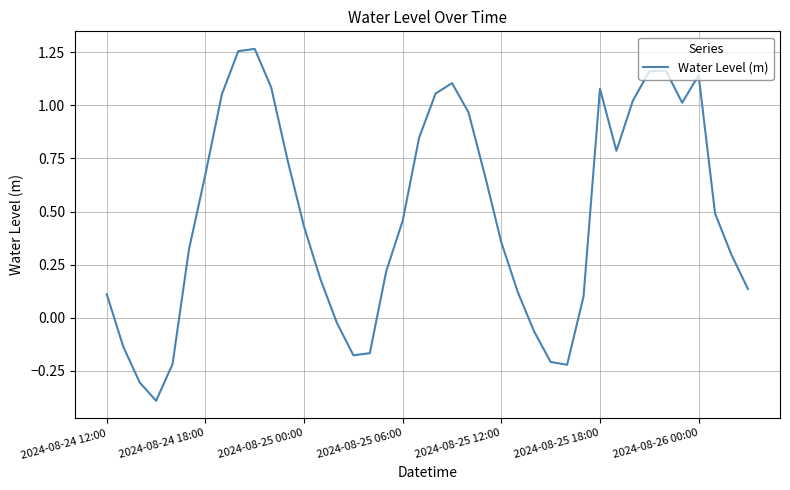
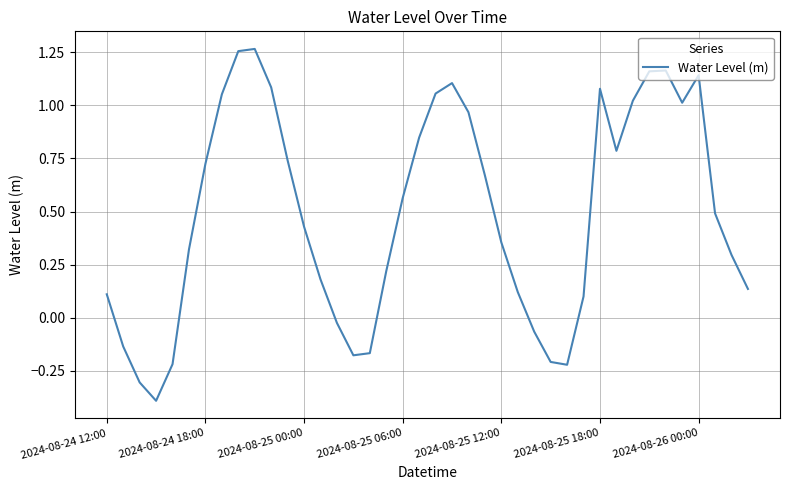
  {
    "2024-08-24 12:00": 0.11,
-   "2024-08-24 18:00": 0.68,
+   "2024-08-24 18:00": 0.72,
    "2024-08-25 00:00": 0.43,
-   "2024-08-25 06:00": 0.46,
+   "2024-08-25 06:00": 0.56,
    "2024-08-25 12:00": 0.35,
    "2024-08-25 18:00": 1.08
  }
